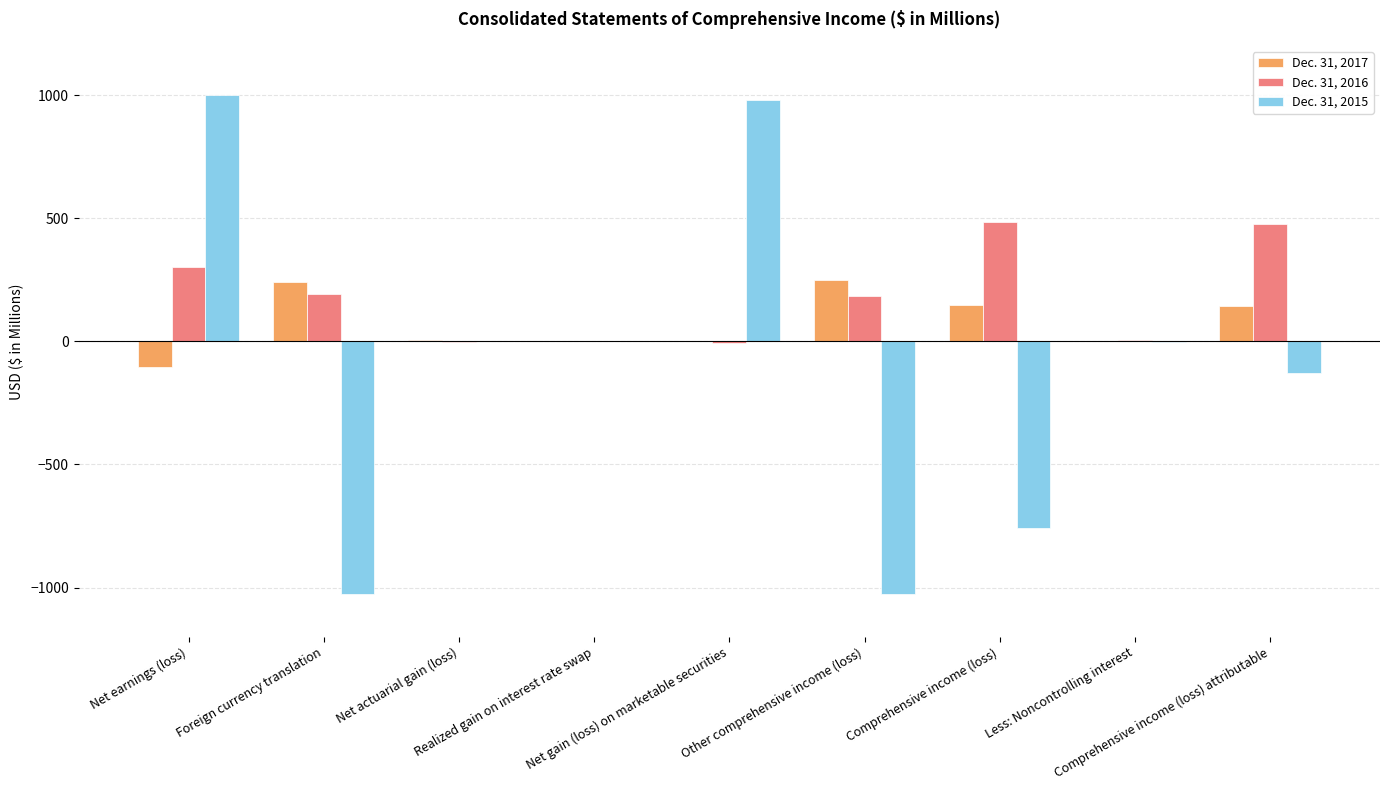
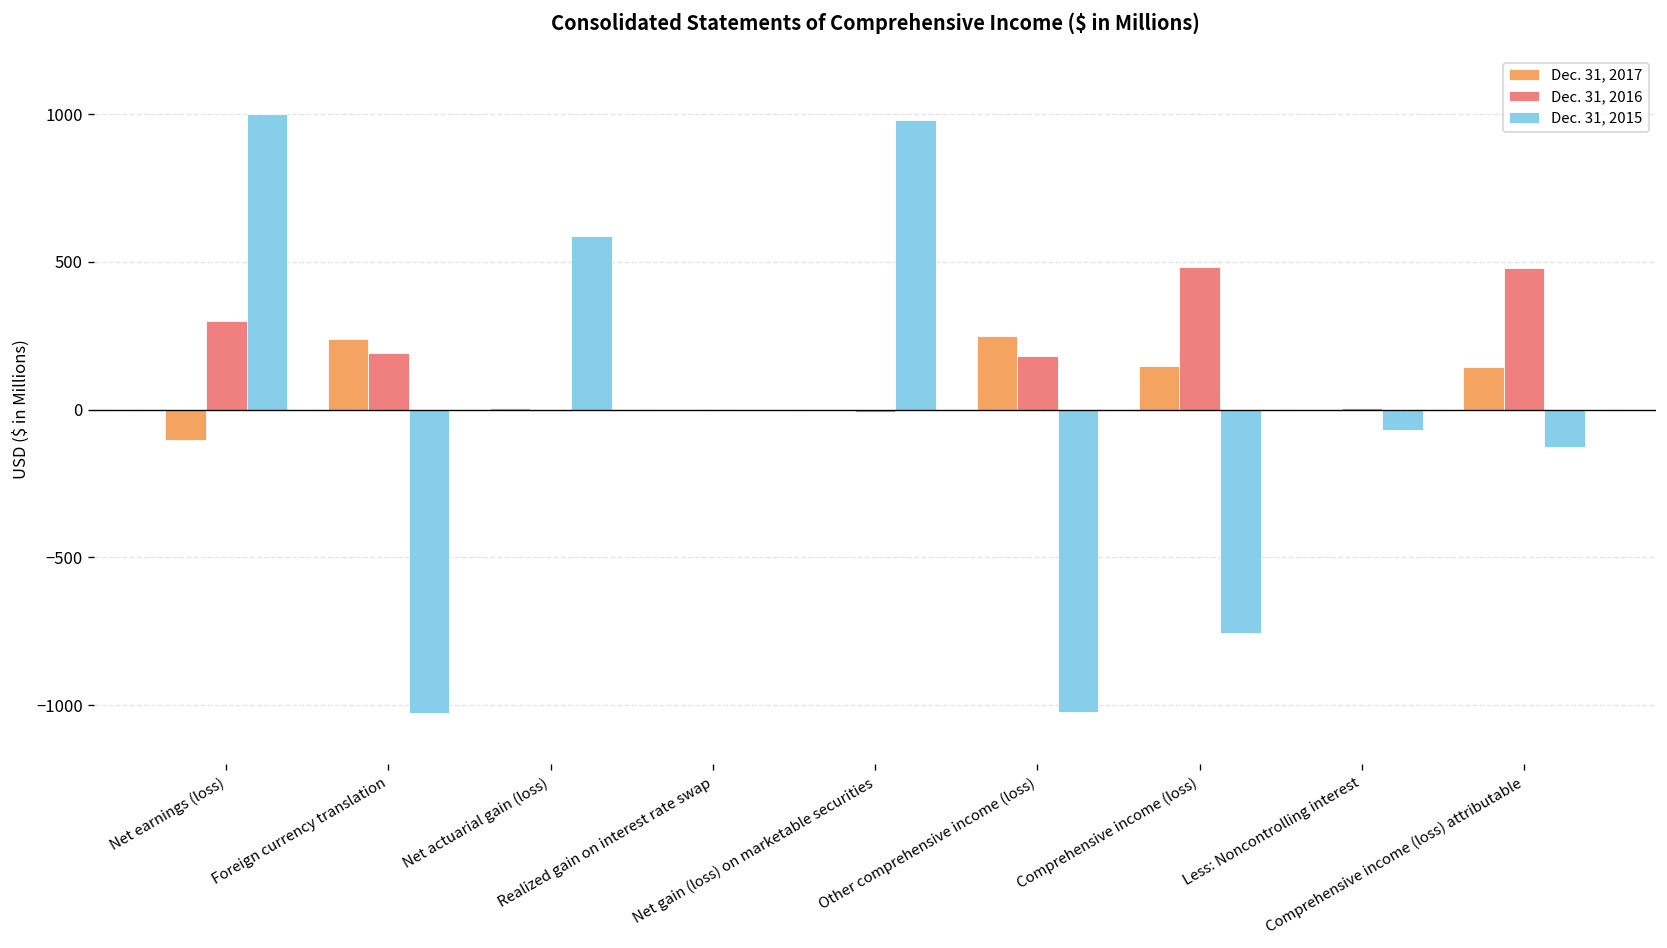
  {
    "Dec. 31, 2015": {
      "Net earnings (loss)": 1000,
      "Foreign currency translation": -1030,
-     "Net actuarial gain (loss)": 0,
+     "Net actuarial gain (loss)": 590,
      "Net gain (loss) on marketable securities": 980,
      "Other comprehensive income (loss)": -1020,
      "Comprehensive income (loss)": -760,
-     "Less: Noncontrolling interest": 0,
+     "Less: Noncontrolling interest": -70,
      "Comprehensive income (loss) attributable": -130
    }
  }
